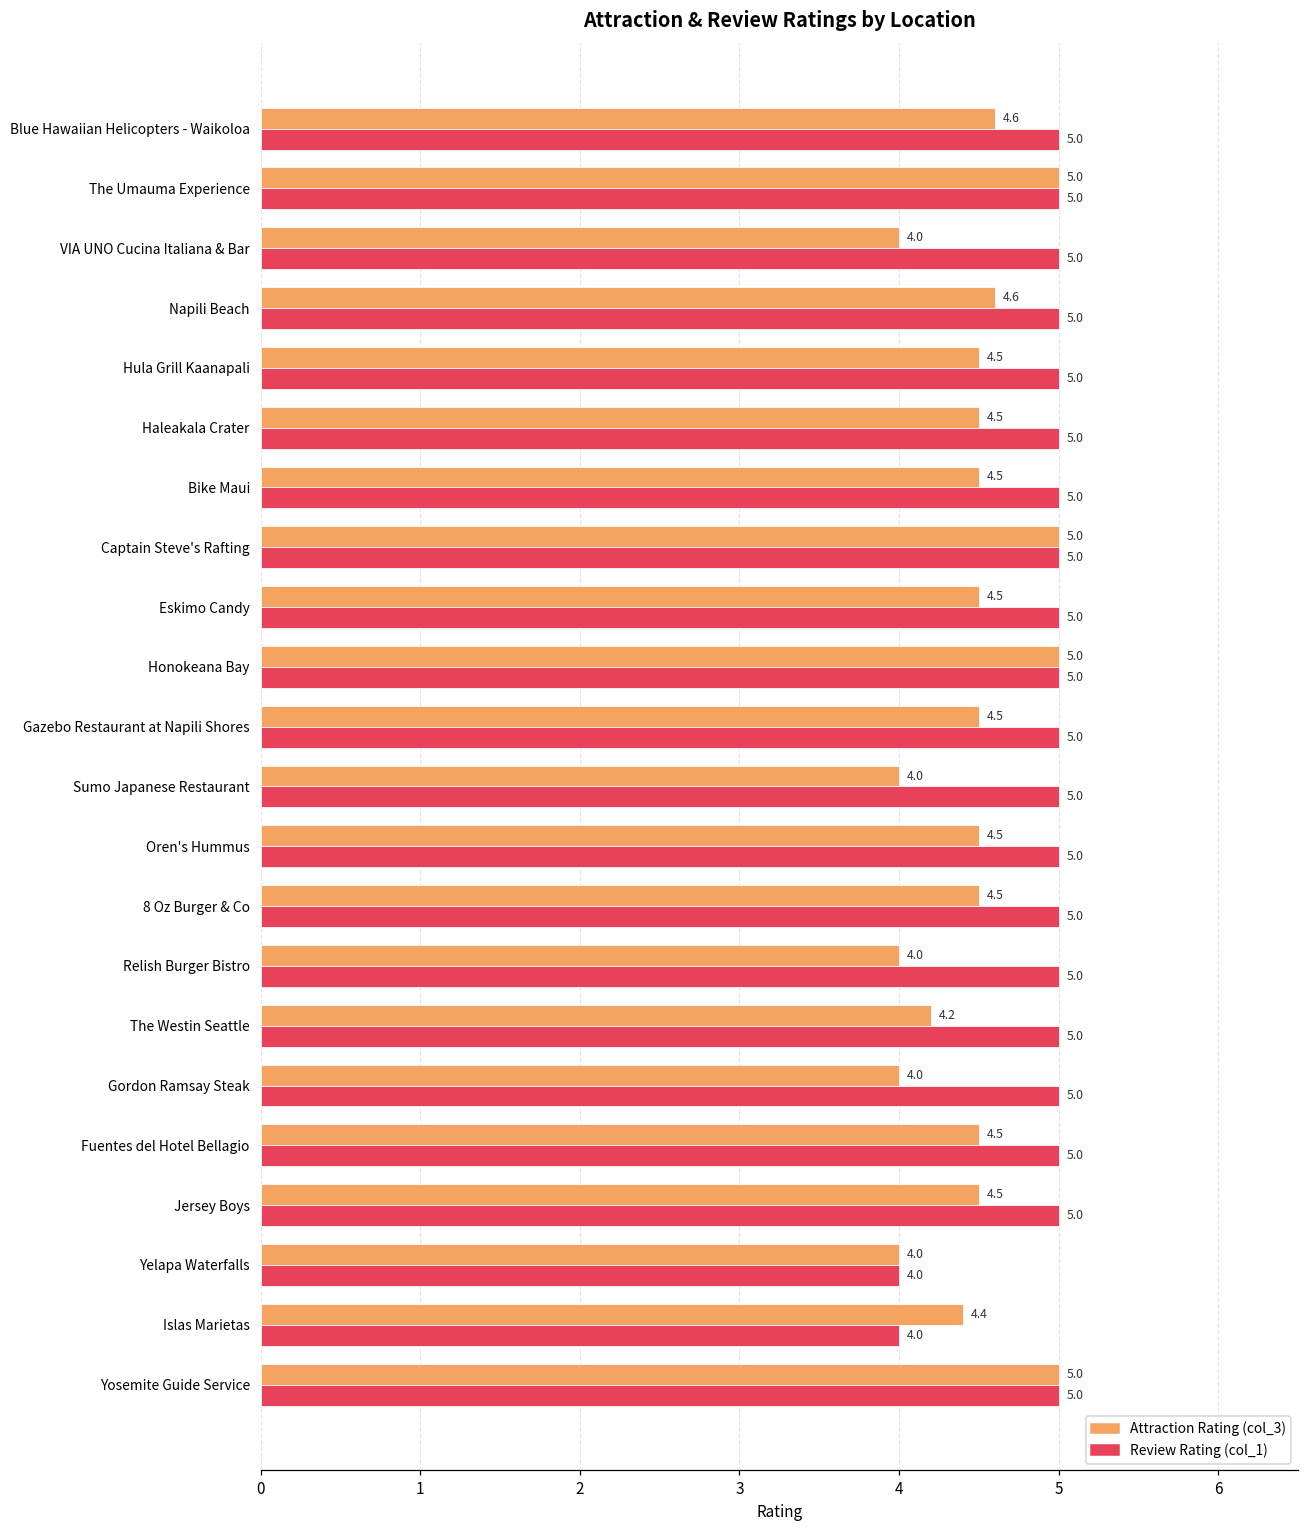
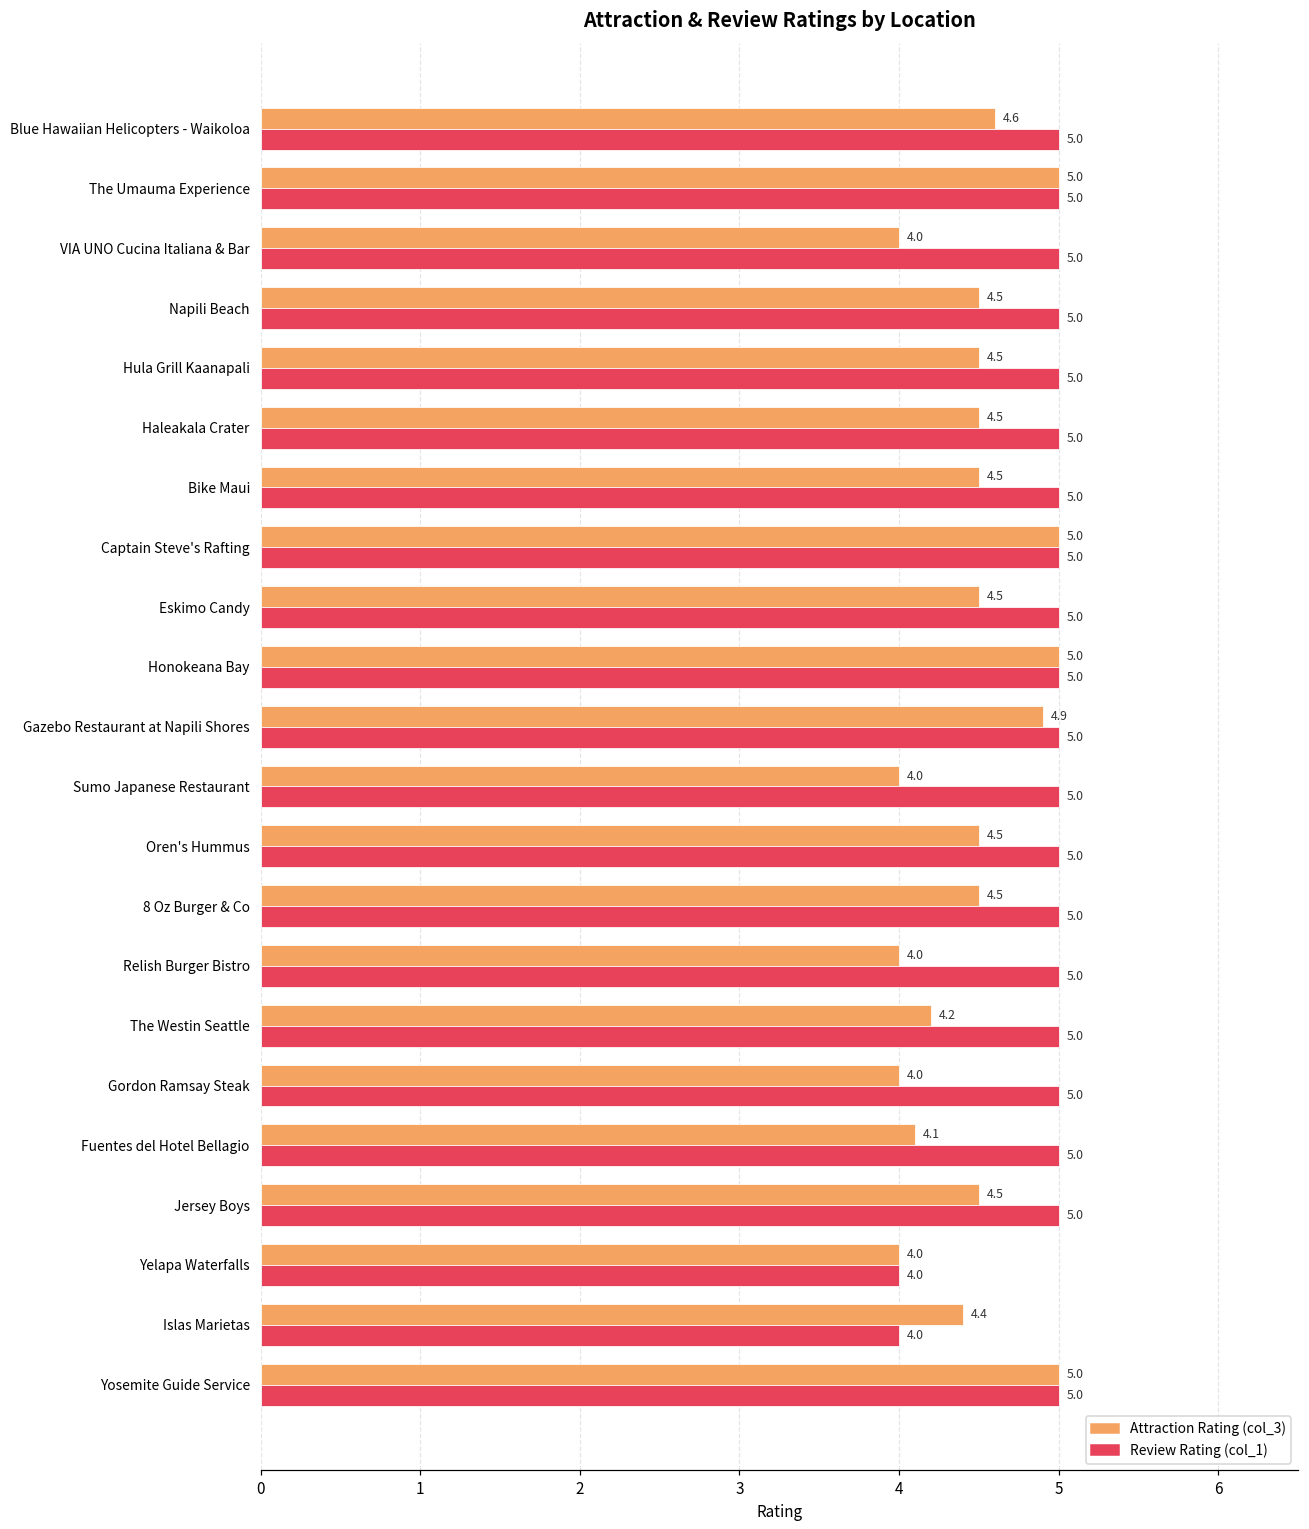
  {
    "Attraction Rating (col_3)": {
      "Blue Hawaiian Helicopters - Waikoloa": 4.6,
      "The Umauma Experience": 5.0,
      "VIA UNO Cucina Italiana & Bar": 4.0,
-     "Napili Beach": 4.6,
+     "Napili Beach": 4.5,
      "Hula Grill Kaanapali": 4.5,
      "Haleakala Crater": 4.5,
      "Bike Maui": 4.5,
      "Captain Steve's Rafting": 5.0,
      "Eskimo Candy": 4.5,
      "Honokeana Bay": 5.0,
-     "Gazebo Restaurant at Napili Shores": 4.5,
+     "Gazebo Restaurant at Napili Shores": 4.9,
      "Sumo Japanese Restaurant": 4.0,
      "Oren's Hummus": 4.5,
      "8 Oz Burger & Co": 4.5,
      "Relish Burger Bistro": 4.0,
      "The Westin Seattle": 4.2,
      "Gordon Ramsay Steak": 4.0,
-     "Fuentes del Hotel Bellagio": 4.5,
+     "Fuentes del Hotel Bellagio": 4.1,
      "Jersey Boys": 4.5,
      "Yelapa Waterfalls": 4.0,
      "Islas Marietas": 4.4,
      "Yosemite Guide Service": 5.0
    },
    "Review Rating (col_1)": {
      "Blue Hawaiian Helicopters - Waikoloa": 5.0,
      "The Umauma Experience": 5.0,
      "VIA UNO Cucina Italiana & Bar": 5.0,
      "Napili Beach": 5.0,
      "Hula Grill Kaanapali": 5.0,
      "Haleakala Crater": 5.0,
      "Bike Maui": 5.0,
      "Captain Steve's Rafting": 5.0,
      "Eskimo Candy": 5.0,
      "Honokeana Bay": 5.0,
      "Gazebo Restaurant at Napili Shores": 5.0,
      "Sumo Japanese Restaurant": 5.0,
      "Oren's Hummus": 5.0,
      "8 Oz Burger & Co": 5.0,
      "Relish Burger Bistro": 5.0,
      "The Westin Seattle": 5.0,
      "Gordon Ramsay Steak": 5.0,
      "Fuentes del Hotel Bellagio": 5.0,
      "Jersey Boys": 5.0,
      "Yelapa Waterfalls": 4.0,
      "Islas Marietas": 4.0,
      "Yosemite Guide Service": 5.0
    }
  }
